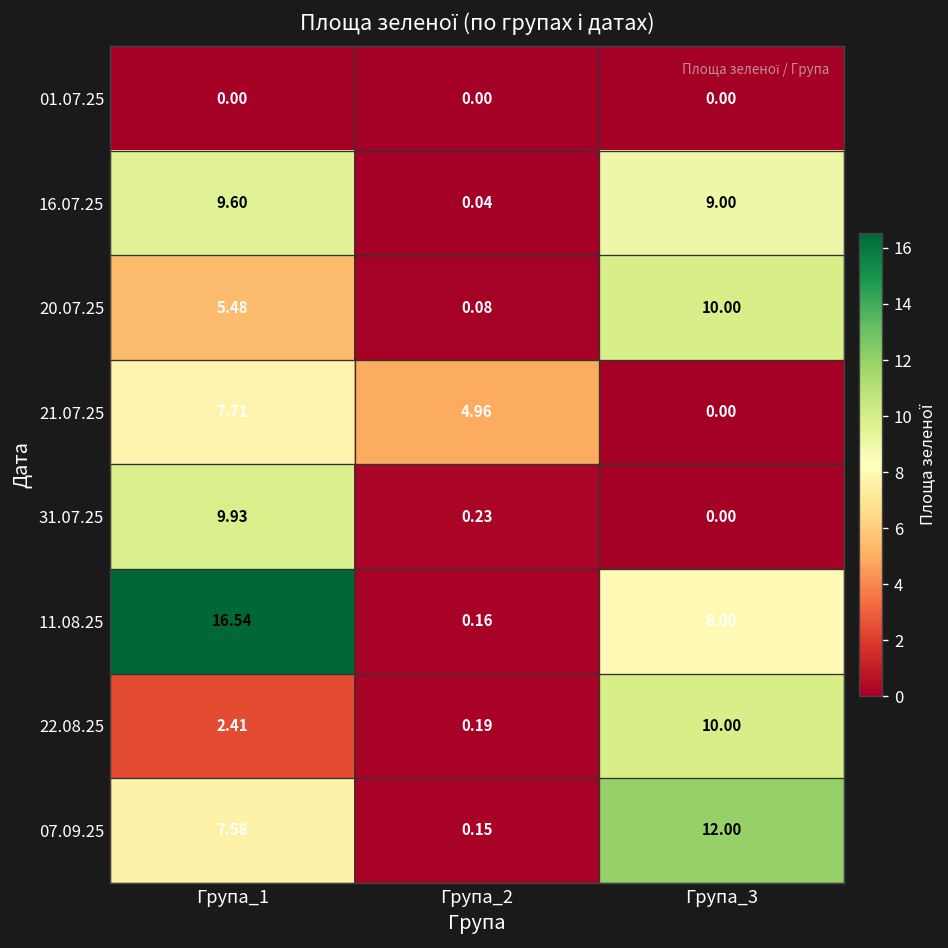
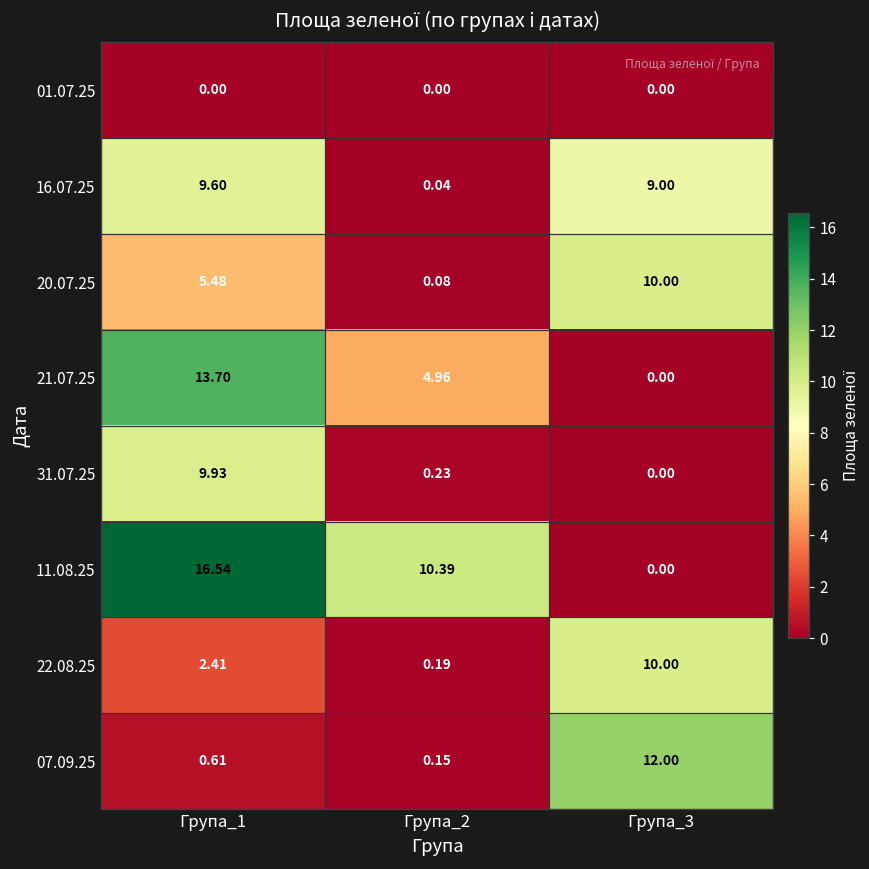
  {
    "01.07.25": {
      "Група_1": 0.00,
      "Група_2": 0.00
    },
    "16.07.25": {
      "Група_1": 9.60,
      "Група_2": 0.04,
      "Група_3": 9.00
    },
    "20.07.25": {
      "Група_1": 5.48,
      "Група_2": 0.08,
      "Група_3": 10.00
    },
    "21.07.25": {
-     "Група_1": 7.71,
+     "Група_1": 13.70,
      "Група_2": 4.96,
      "Група_3": 0.00
    },
    "31.07.25": {
      "Група_1": 9.93,
      "Група_2": 0.23,
      "Група_3": 0.00
    },
    "11.08.25": {
      "Група_1": 16.54,
-     "Група_2": 0.16,
-     "Група_3": 8.00
+     "Група_2": 10.39,
+     "Група_3": 0.00
    },
    "22.08.25": {
      "Група_1": 2.41,
      "Група_2": 0.19,
      "Група_3": 10.00
    },
    "07.09.25": {
-     "Група_1": 7.58,
+     "Група_1": 0.61,
      "Група_2": 0.15,
      "Група_3": 12.00
    }
  }
